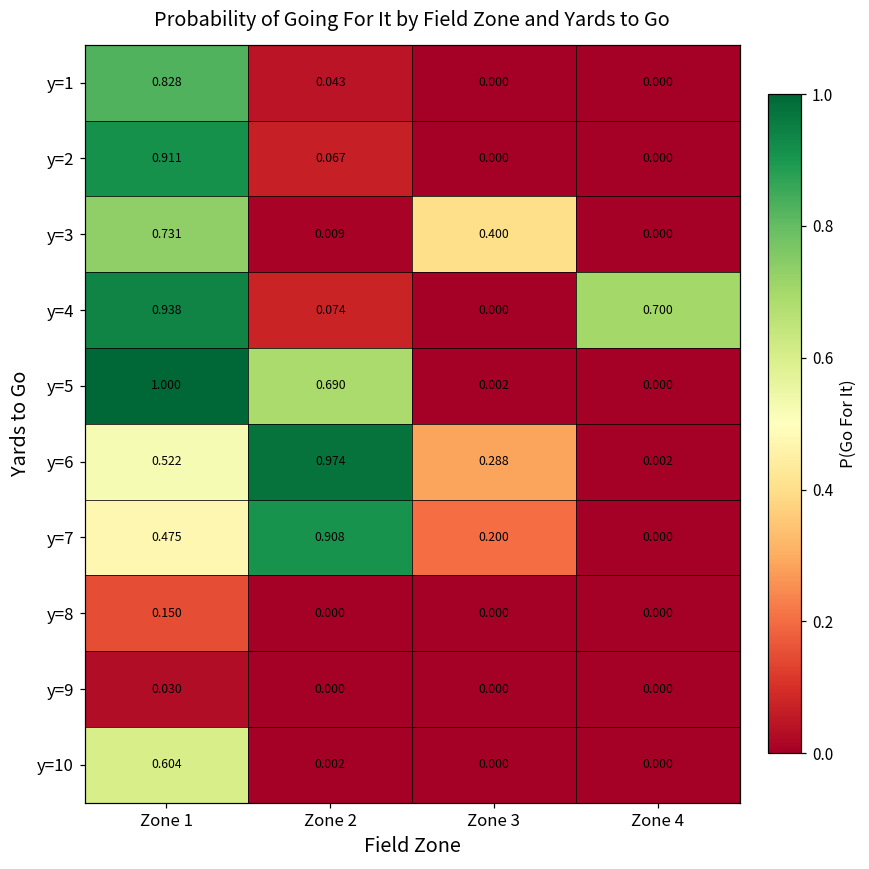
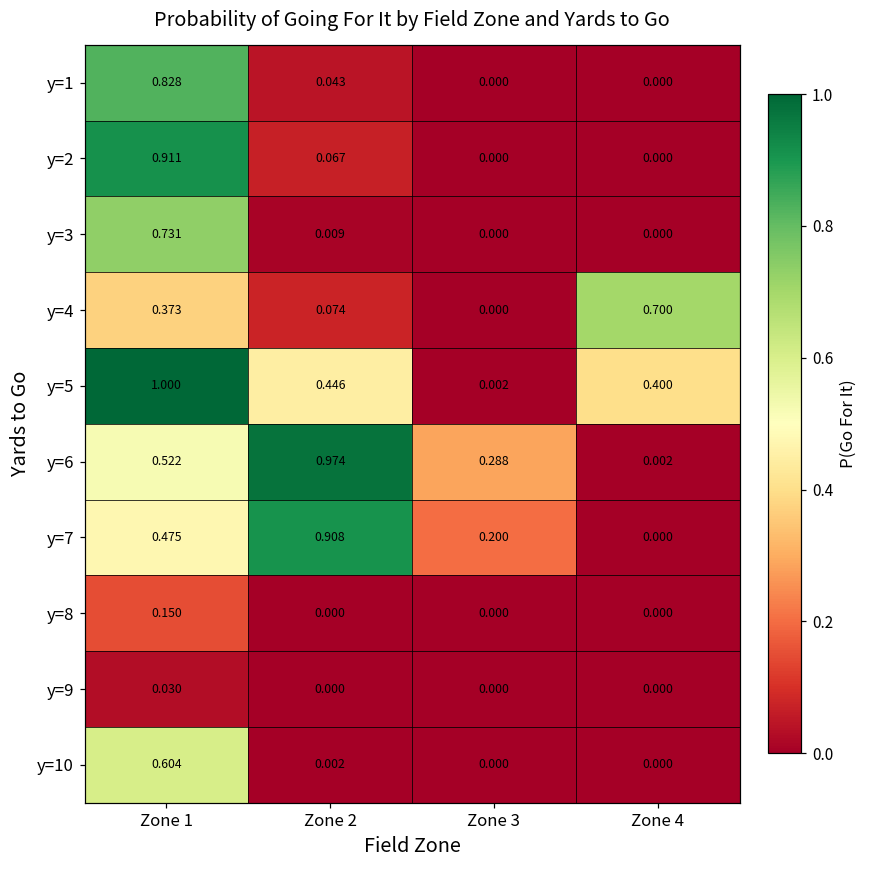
  {
    "y=1": {
      "Zone 1": 0.828,
      "Zone 2": 0.043,
      "Zone 3": 0.000,
      "Zone 4": 0.000
    },
    "y=2": {
      "Zone 1": 0.911,
      "Zone 2": 0.067,
      "Zone 3": 0.000,
      "Zone 4": 0.000
    },
    "y=3": {
      "Zone 1": 0.731,
      "Zone 2": 0.009,
-     "Zone 3": 0.400,
+     "Zone 3": 0.000,
      "Zone 4": 0.000
    },
    "y=4": {
-     "Zone 1": 0.938,
+     "Zone 1": 0.373,
      "Zone 2": 0.074,
      "Zone 3": 0.000,
      "Zone 4": 0.700
    },
    "y=5": {
      "Zone 1": 1.000,
-     "Zone 2": 0.690,
+     "Zone 2": 0.446,
      "Zone 3": 0.002,
-     "Zone 4": 0.000
+     "Zone 4": 0.400
    },
    "y=6": {
      "Zone 1": 0.522,
      "Zone 2": 0.974,
      "Zone 3": 0.288,
      "Zone 4": 0.002
    },
    "y=7": {
      "Zone 1": 0.475,
      "Zone 2": 0.908,
      "Zone 3": 0.200,
      "Zone 4": 0.000
    },
    "y=8": {
      "Zone 1": 0.150,
      "Zone 2": 0.000,
      "Zone 3": 0.000,
      "Zone 4": 0.000
    },
    "y=9": {
      "Zone 1": 0.030,
      "Zone 2": 0.000,
      "Zone 3": 0.000,
      "Zone 4": 0.000
    },
    "y=10": {
      "Zone 1": 0.604,
      "Zone 2": 0.002,
      "Zone 3": 0.000,
      "Zone 4": 0.000
    }
  }
